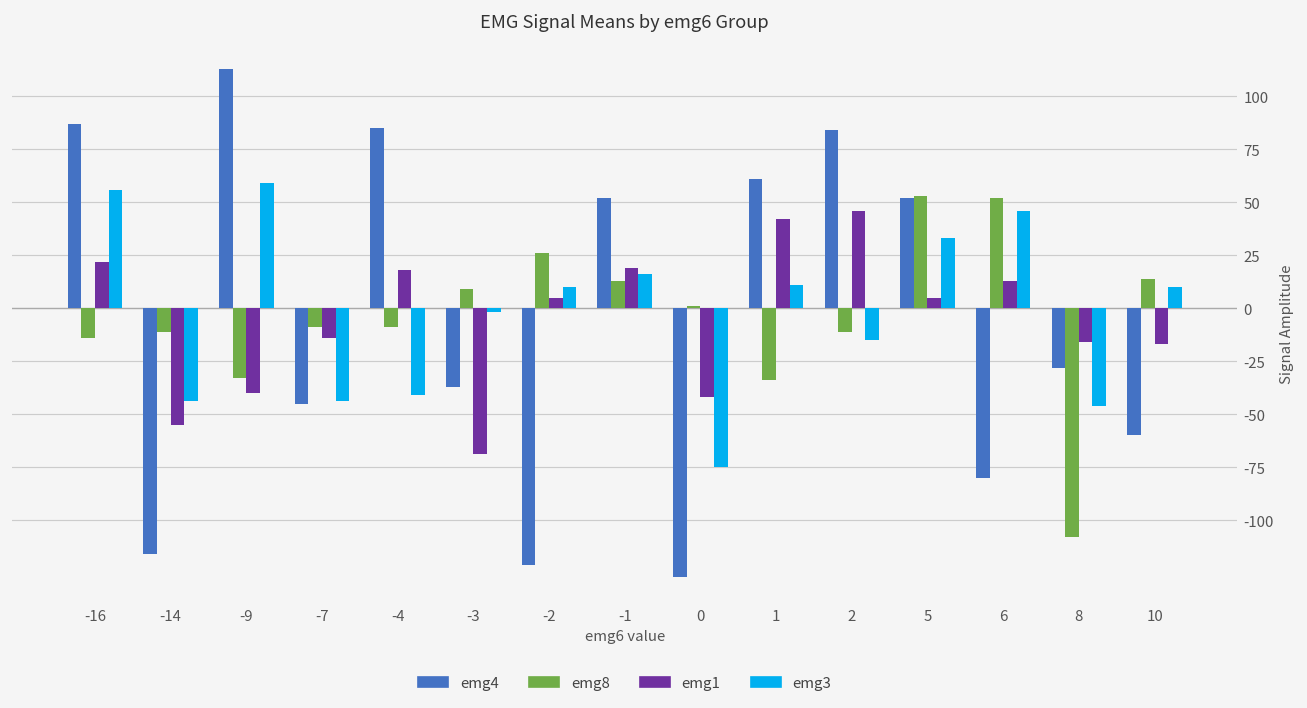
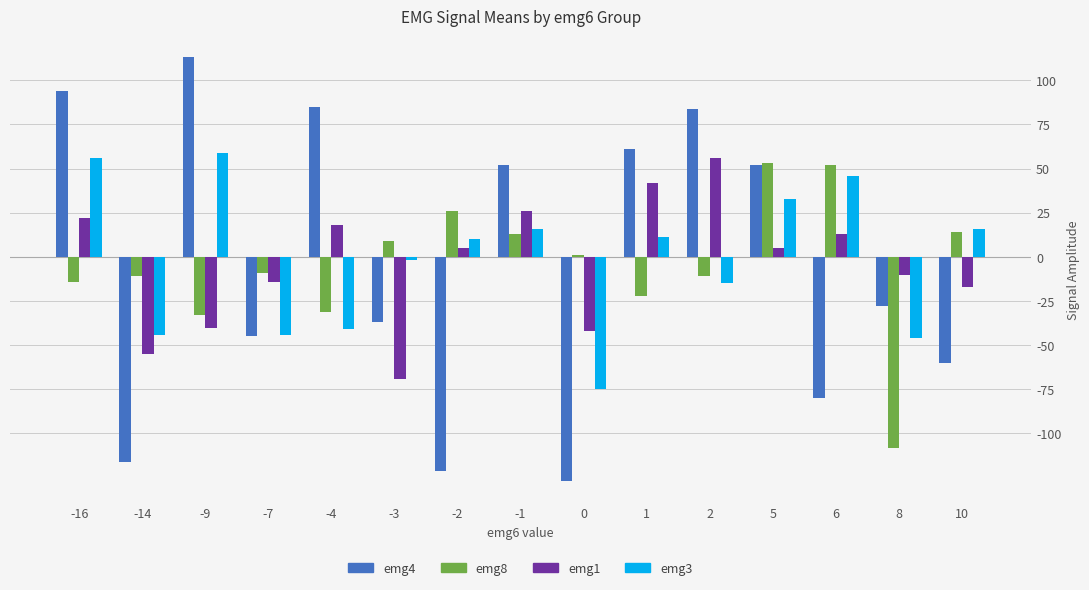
  {
    "emg4": {
-     "-16": 87,
+     "-16": 94,
      "-14": -116,
      "-9": 113,
      "-7": -45,
      "-4": 85,
      "-3": -37,
      "-2": -121,
      "-1": 52,
      "0": -127,
      "1": 61,
      "2": 84,
      "5": 52,
      "6": -80,
      "8": -28,
      "10": -60
    },
    "emg8": {
      "-16": -14,
      "-14": -11,
      "-9": -33,
      "-7": -9,
-     "-4": -9,
+     "-4": -31,
      "-3": 9,
      "-2": 26,
      "-1": 13,
-     "1": -34,
+     "1": -22,
      "2": -11,
      "5": 53,
      "6": 52,
      "8": -108,
      "10": 14
    },
    "emg1": {
      "-16": 22,
      "-14": -55,
      "-9": -40,
      "-7": -14,
      "-4": 18,
      "-3": -69,
      "-2": 5,
-     "-1": 19,
+     "-1": 26,
      "0": -42,
      "1": 42,
-     "2": 46,
+     "2": 56,
      "5": 5,
      "6": 13,
-     "8": -16,
+     "8": -10,
      "10": -17
    },
    "emg3": {
      "-16": 56,
      "-14": -44,
      "-9": 59,
      "-7": -44,
      "-4": -41,
      "-3": -2,
      "-2": 10,
      "-1": 16,
      "0": -75,
      "1": 11,
      "2": -15,
      "5": 33,
      "6": 46,
      "8": -46,
-     "10": 10
+     "10": 16
    }
  }
